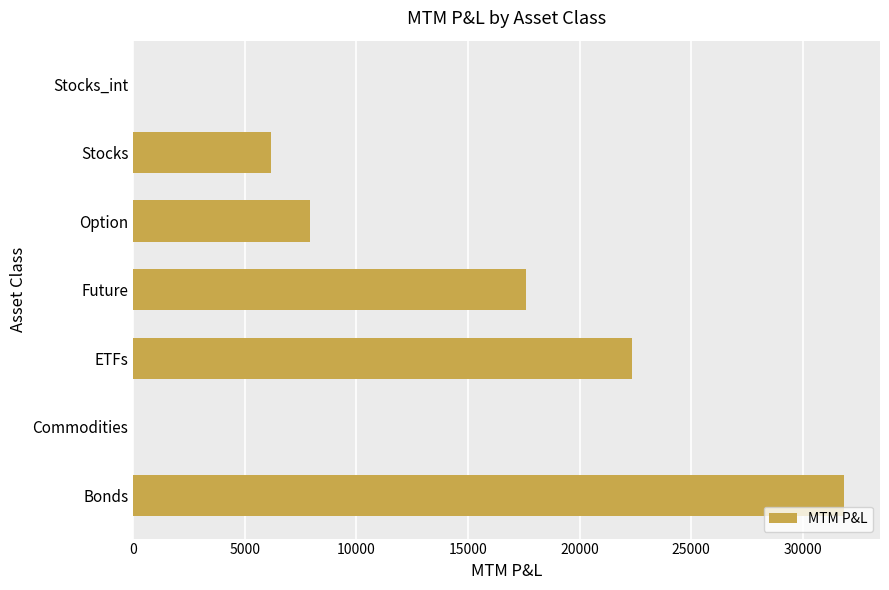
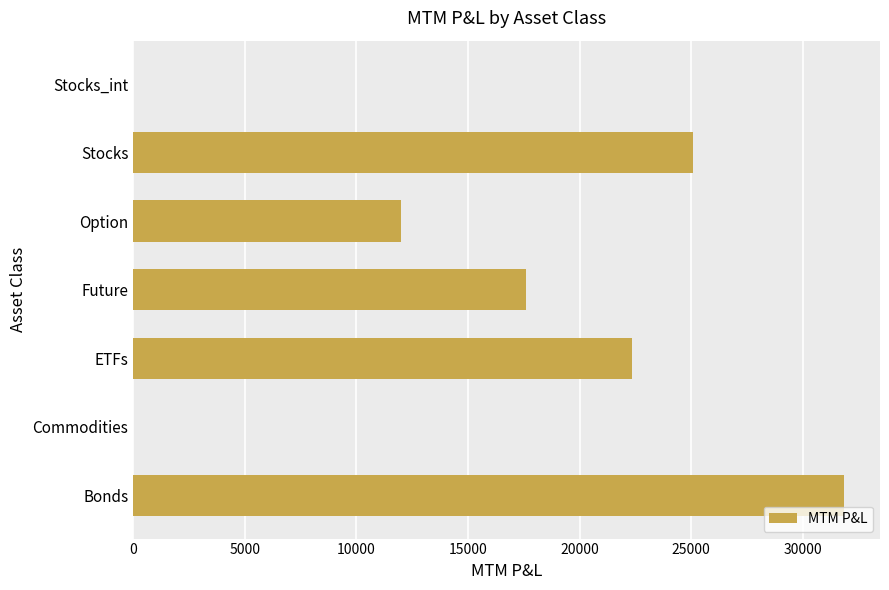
  {
    "Stocks_int": 0,
-   "Stocks": 6200,
-   "Option": 7900,
+   "Stocks": 25100,
+   "Option": 12000,
    "Future": 17600,
    "ETFs": 22300,
    "Commodities": 0,
    "Bonds": 31900
  }
